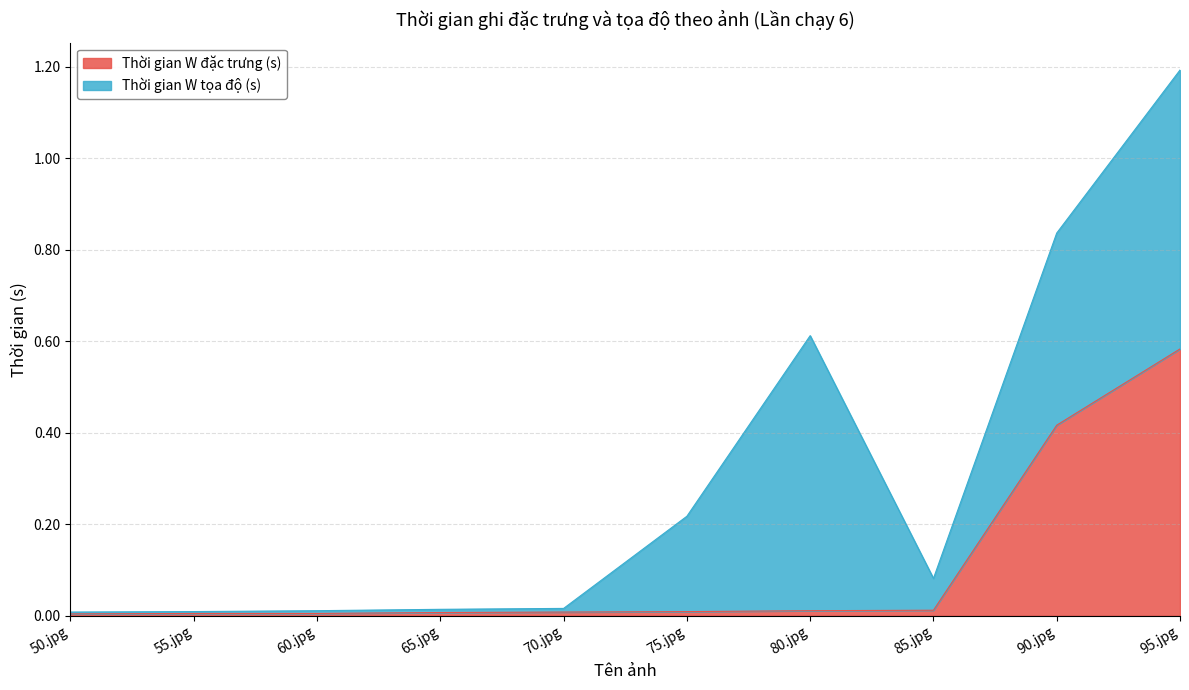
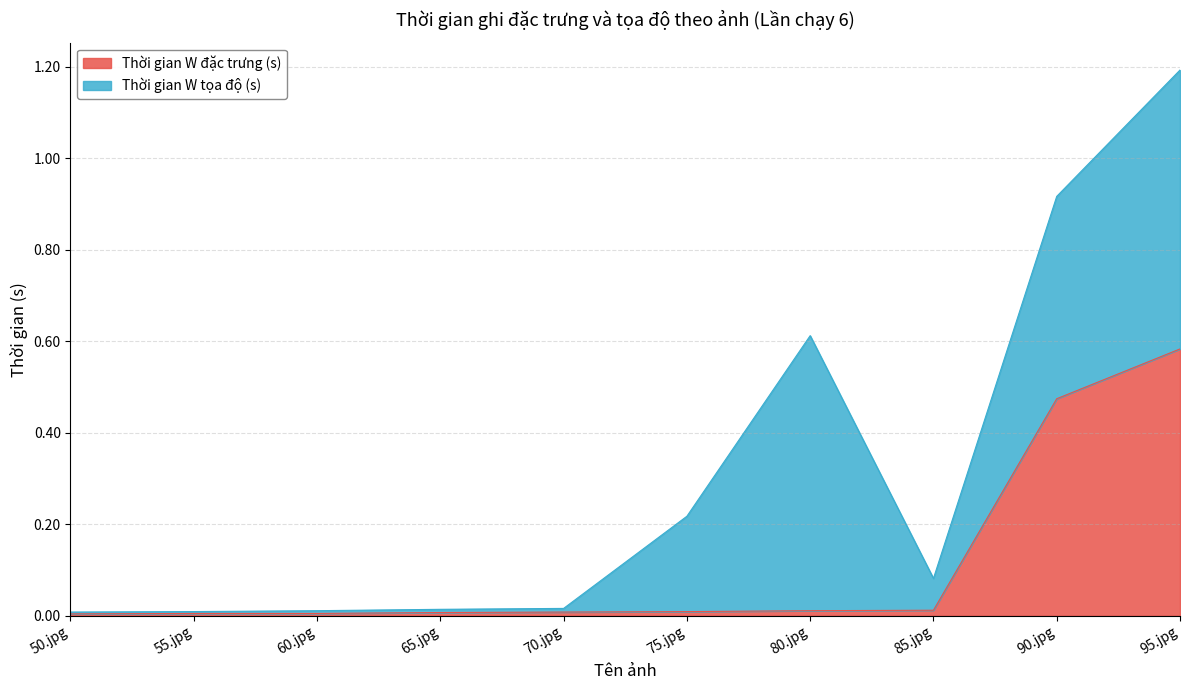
  {
    "Thời gian W đặc trưng (s)": {
      "60.jpg": 0.01,
      "65.jpg": 0.01,
      "70.jpg": 0.01,
      "75.jpg": 0.01,
      "80.jpg": 0.01,
      "85.jpg": 0.01,
-     "90.jpg": 0.42,
+     "90.jpg": 0.47,
      "95.jpg": 0.58
    },
    "Thời gian W tọa độ (s)": {
      "60.jpg": 0.01,
      "65.jpg": 0.01,
      "70.jpg": 0.01,
      "75.jpg": 0.21,
      "80.jpg": 0.60,
      "85.jpg": 0.07,
-     "90.jpg": 0.42,
+     "90.jpg": 0.44,
      "95.jpg": 0.61
    }
  }
